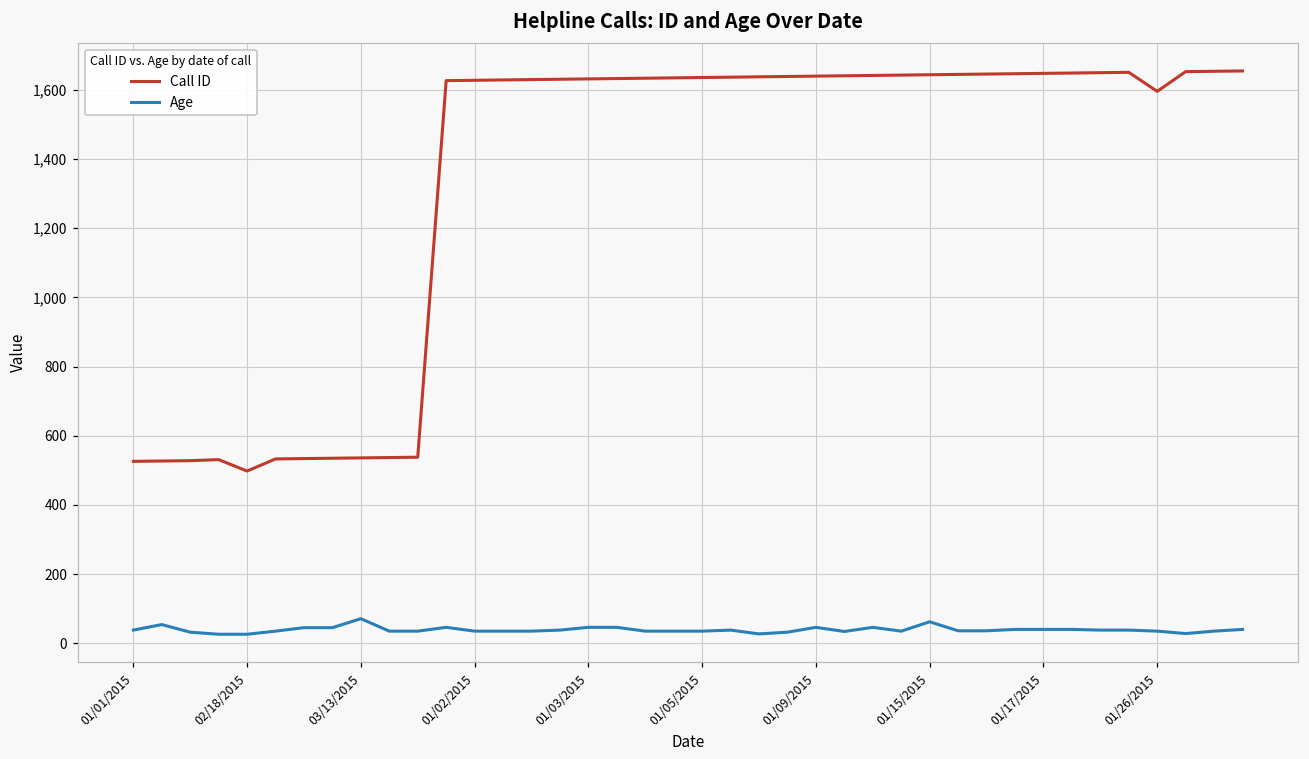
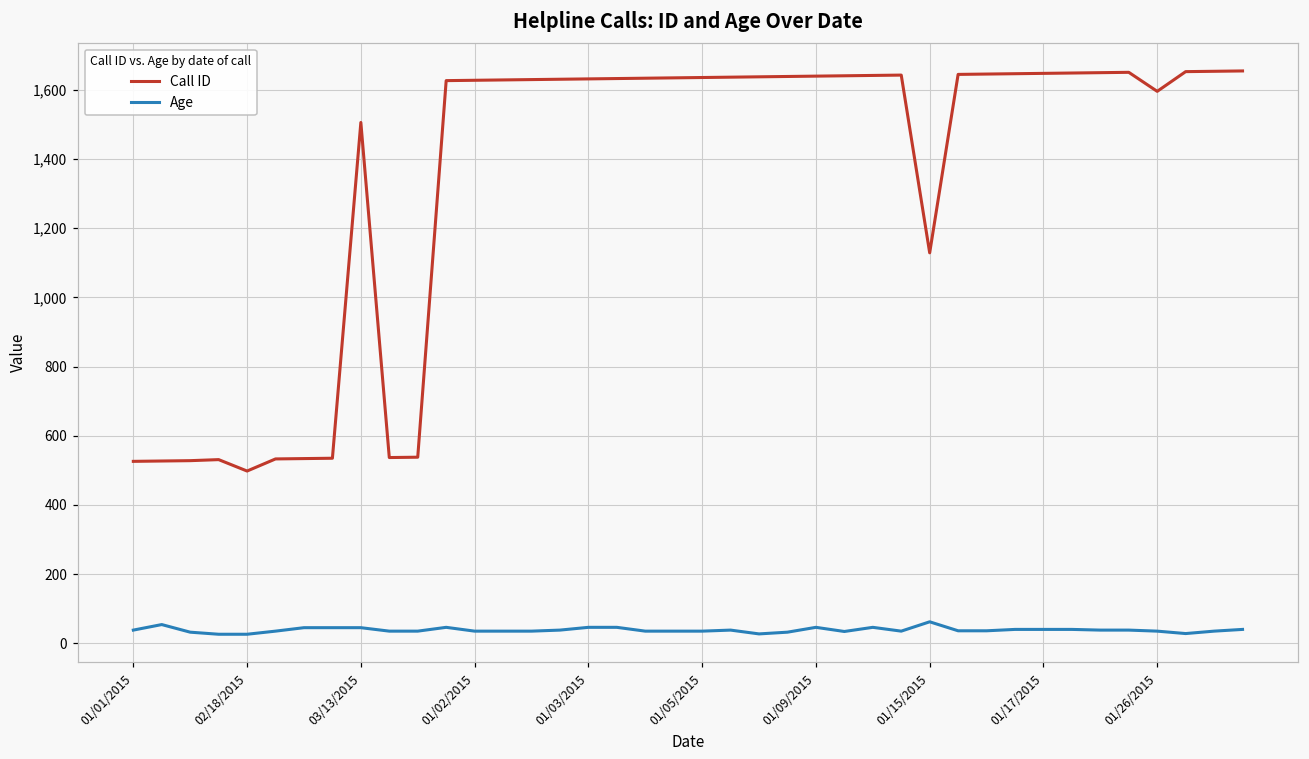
  {
    "Call ID": {
      "01/01/2015": "530",
      "02/18/2015": "500",
-     "03/13/2015": "540",
-     "01/15/2015": "1,640",
+     "03/13/2015": "1,510",
+     "01/15/2015": "1,130",
      "01/26/2015": "1,600"
    },
    "Age": {
      "01/01/2015": "40",
      "02/18/2015": "30",
-     "03/13/2015": "70",
+     "03/13/2015": "50",
      "01/15/2015": "60",
      "01/26/2015": "40"
    }
  }
